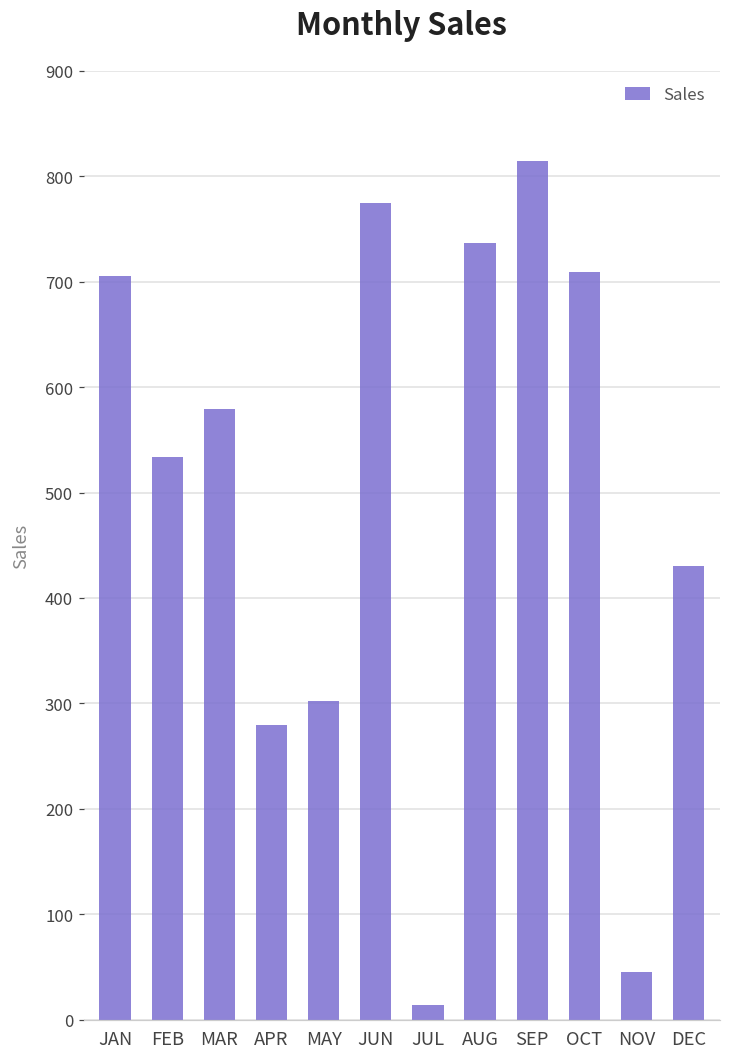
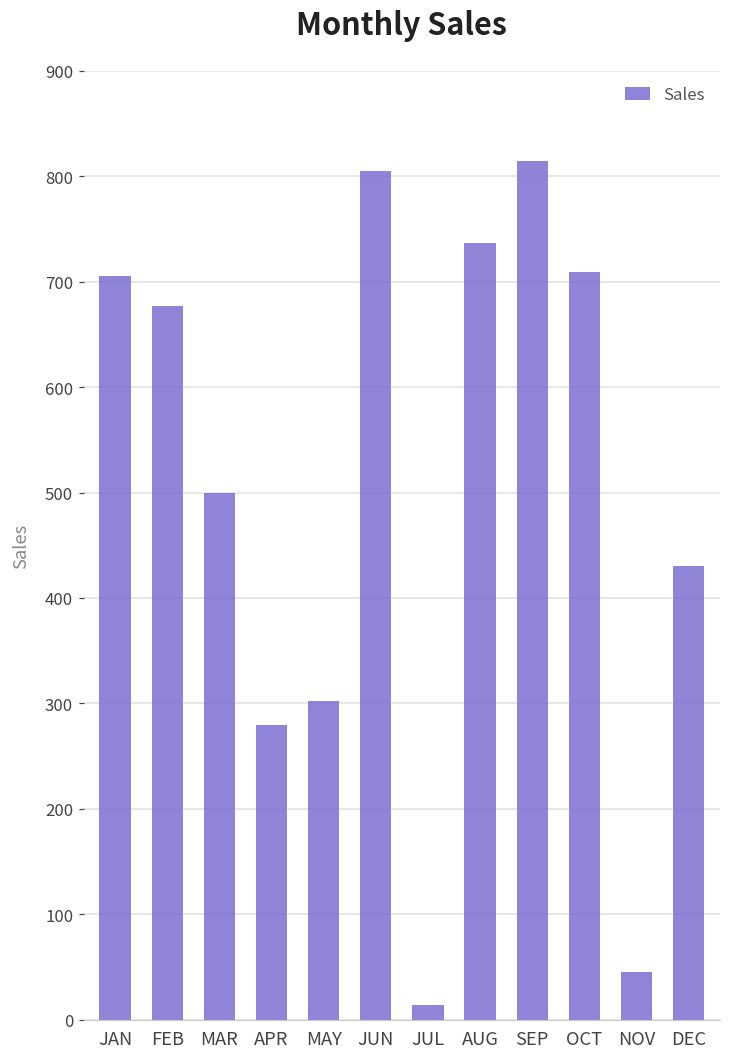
  {
    "JAN": 710,
-   "FEB": 530,
-   "MAR": 580,
+   "FEB": 680,
+   "MAR": 500,
    "APR": 280,
    "MAY": 300,
-   "JUN": 770,
+   "JUN": 810,
    "JUL": 10,
    "AUG": 740,
    "SEP": 810,
    "OCT": 710,
    "NOV": 50,
    "DEC": 430
  }
